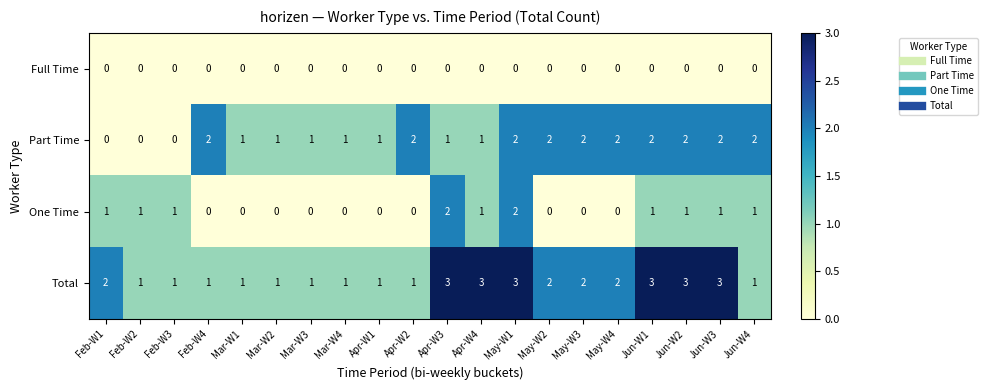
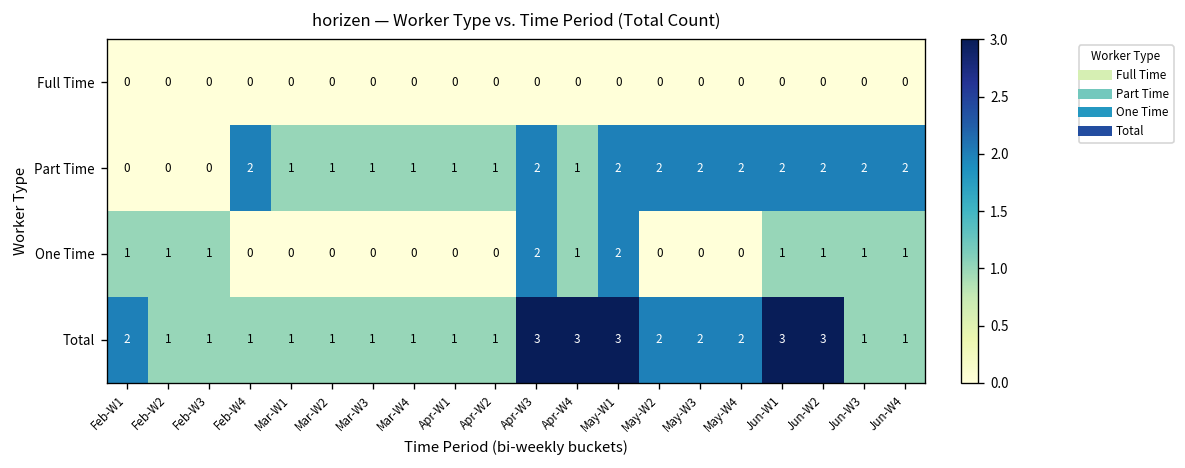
  {
    "Full Time": {
      "Feb-W1": 0,
      "Feb-W2": 0,
      "Feb-W3": 0,
      "Feb-W4": 0,
      "Mar-W1": 0,
      "Mar-W2": 0,
      "Mar-W3": 0,
      "Mar-W4": 0,
      "Apr-W1": 0,
      "Apr-W2": 0,
      "Apr-W3": 0,
      "Apr-W4": 0,
      "May-W1": 0,
      "May-W2": 0,
      "May-W3": 0,
      "May-W4": 0,
      "Jun-W1": 0,
      "Jun-W2": 0,
      "Jun-W3": 0,
      "Jun-W4": 0
    },
    "Part Time": {
      "Feb-W1": 0,
      "Feb-W2": 0,
      "Feb-W3": 0,
      "Feb-W4": 2,
      "Mar-W1": 1,
      "Mar-W2": 1,
      "Mar-W3": 1,
      "Mar-W4": 1,
      "Apr-W1": 1,
-     "Apr-W2": 2,
-     "Apr-W3": 1,
+     "Apr-W2": 1,
+     "Apr-W3": 2,
      "Apr-W4": 1,
      "May-W1": 2,
      "May-W2": 2,
      "May-W3": 2,
      "May-W4": 2,
      "Jun-W1": 2,
      "Jun-W2": 2,
      "Jun-W3": 2,
      "Jun-W4": 2
    },
    "One Time": {
      "Feb-W1": 1,
      "Feb-W2": 1,
      "Feb-W3": 1,
      "Feb-W4": 0,
      "Mar-W1": 0,
      "Mar-W2": 0,
      "Mar-W3": 0,
      "Mar-W4": 0,
      "Apr-W1": 0,
      "Apr-W2": 0,
      "Apr-W3": 2,
      "Apr-W4": 1,
      "May-W1": 2,
      "May-W2": 0,
      "May-W3": 0,
      "May-W4": 0,
      "Jun-W1": 1,
      "Jun-W2": 1,
      "Jun-W3": 1,
      "Jun-W4": 1
    },
    "Total": {
      "Feb-W1": 2,
      "Feb-W2": 1,
      "Feb-W3": 1,
      "Feb-W4": 1,
      "Mar-W1": 1,
      "Mar-W2": 1,
      "Mar-W3": 1,
      "Mar-W4": 1,
      "Apr-W1": 1,
      "Apr-W2": 1,
      "Apr-W3": 3,
      "Apr-W4": 3,
      "May-W1": 3,
      "May-W2": 2,
      "May-W3": 2,
      "May-W4": 2,
      "Jun-W1": 3,
      "Jun-W2": 3,
-     "Jun-W3": 3,
+     "Jun-W3": 1,
      "Jun-W4": 1
    }
  }
